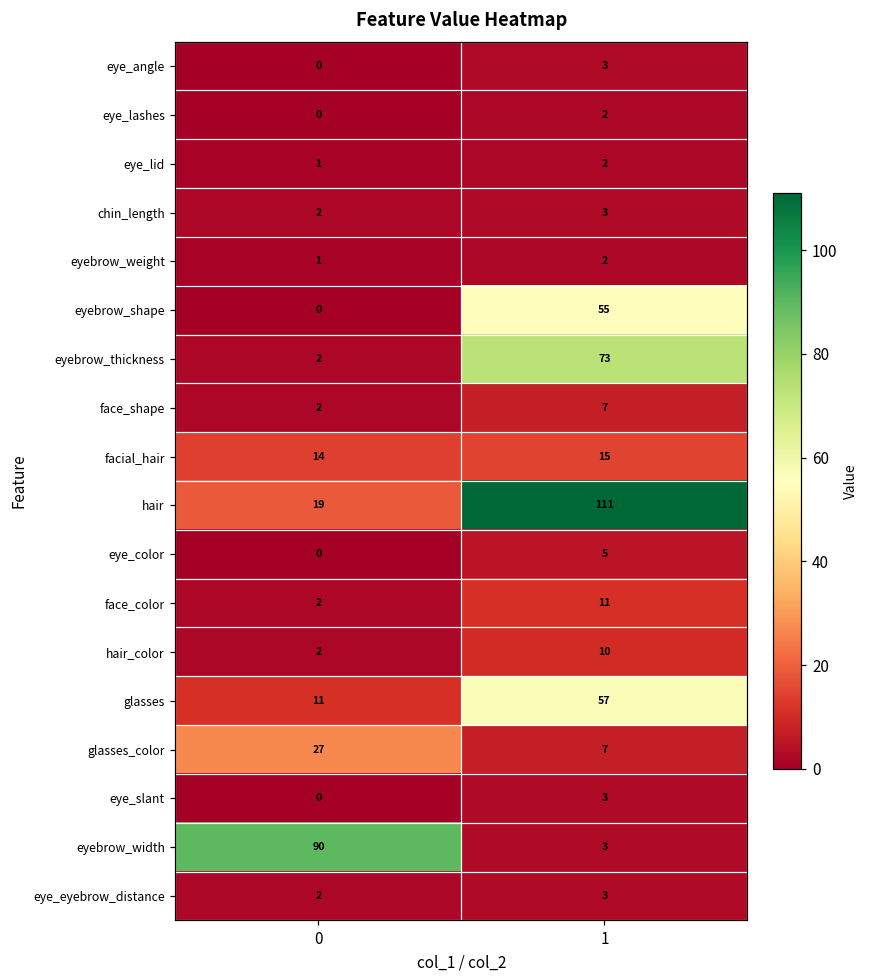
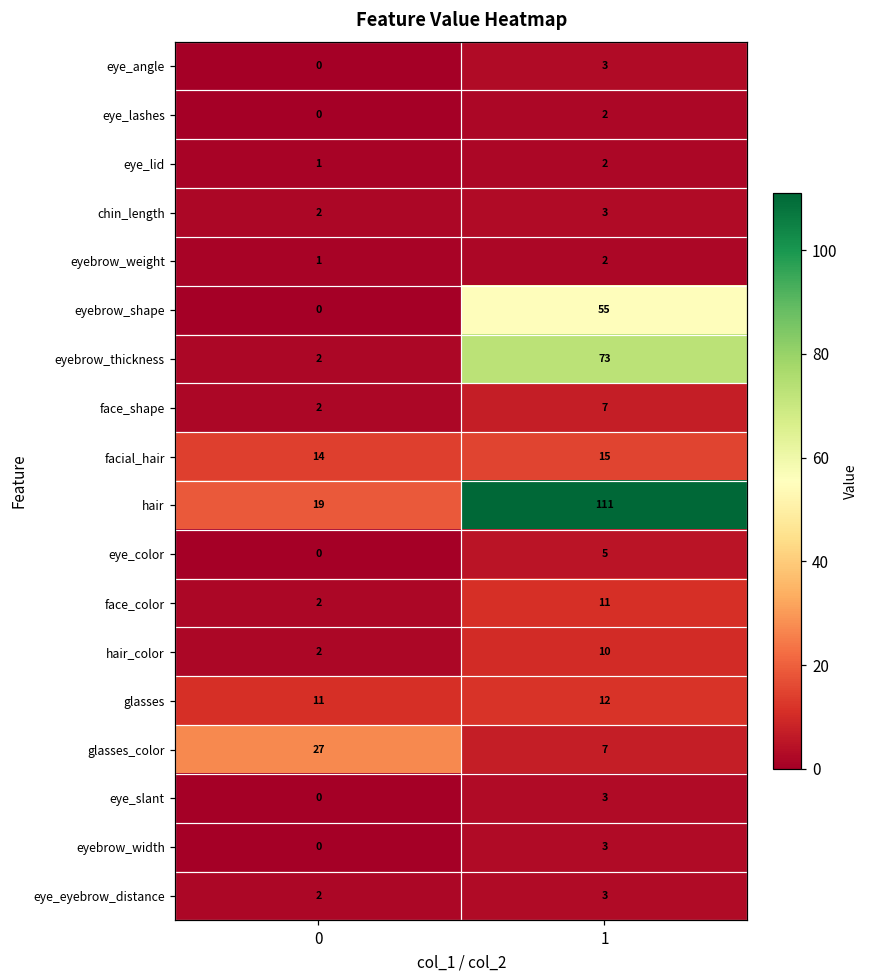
  {
    "eye_angle": {
      "0": 0,
      "1": 3
    },
    "eye_lashes": {
      "0": 0,
      "1": 2
    },
    "eye_lid": {
      "0": 1,
      "1": 2
    },
    "chin_length": {
      "0": 2,
      "1": 3
    },
    "eyebrow_weight": {
      "0": 1,
      "1": 2
    },
    "eyebrow_shape": {
      "0": 0,
      "1": 55
    },
    "eyebrow_thickness": {
      "0": 2,
      "1": 73
    },
    "face_shape": {
      "0": 2,
      "1": 7
    },
    "facial_hair": {
      "0": 14,
      "1": 15
    },
    "hair": {
      "0": 19,
      "1": 111
    },
    "eye_color": {
      "0": 0,
      "1": 5
    },
    "face_color": {
      "0": 2,
      "1": 11
    },
    "hair_color": {
      "0": 2,
      "1": 10
    },
    "glasses": {
      "0": 11,
-     "1": 57
+     "1": 12
    },
    "glasses_color": {
      "0": 27,
      "1": 7
    },
    "eye_slant": {
      "0": 0,
      "1": 3
    },
    "eyebrow_width": {
-     "0": 90,
+     "0": 0,
      "1": 3
    },
    "eye_eyebrow_distance": {
      "0": 2,
      "1": 3
    }
  }
